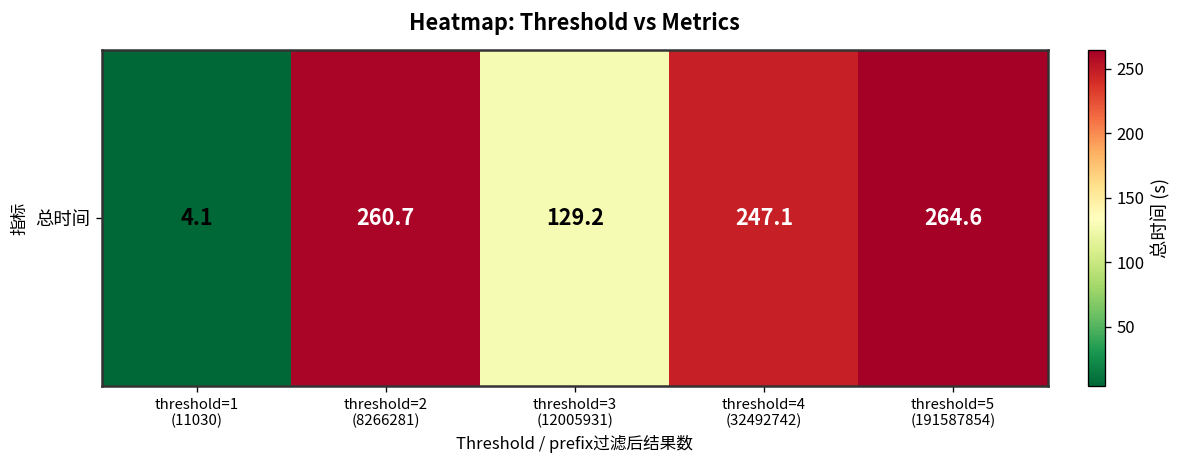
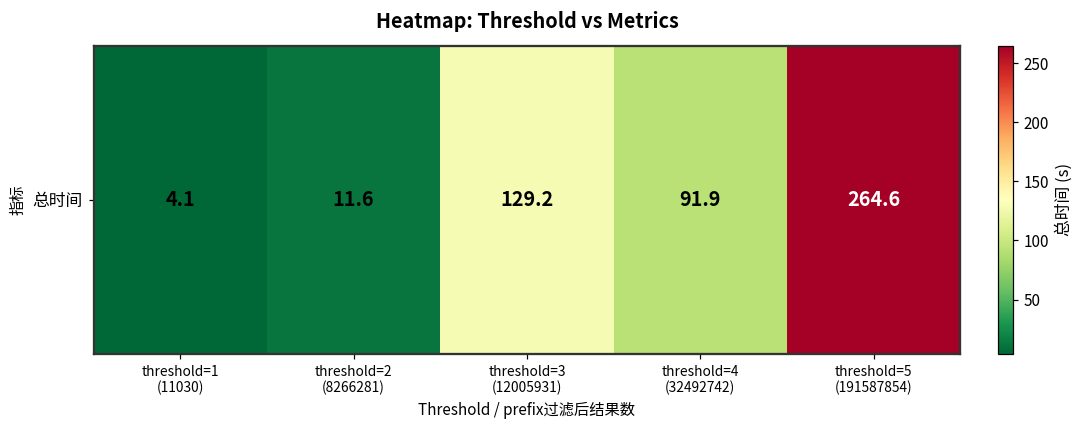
  {
    "总时间": {
      "threshold=1 (11030)": 4.1,
-     "threshold=2 (8266281)": 260.7,
+     "threshold=2 (8266281)": 11.6,
      "threshold=3 (12005931)": 129.2,
-     "threshold=4 (32492742)": 247.1,
+     "threshold=4 (32492742)": 91.9,
      "threshold=5 (191587854)": 264.6
    }
  }
